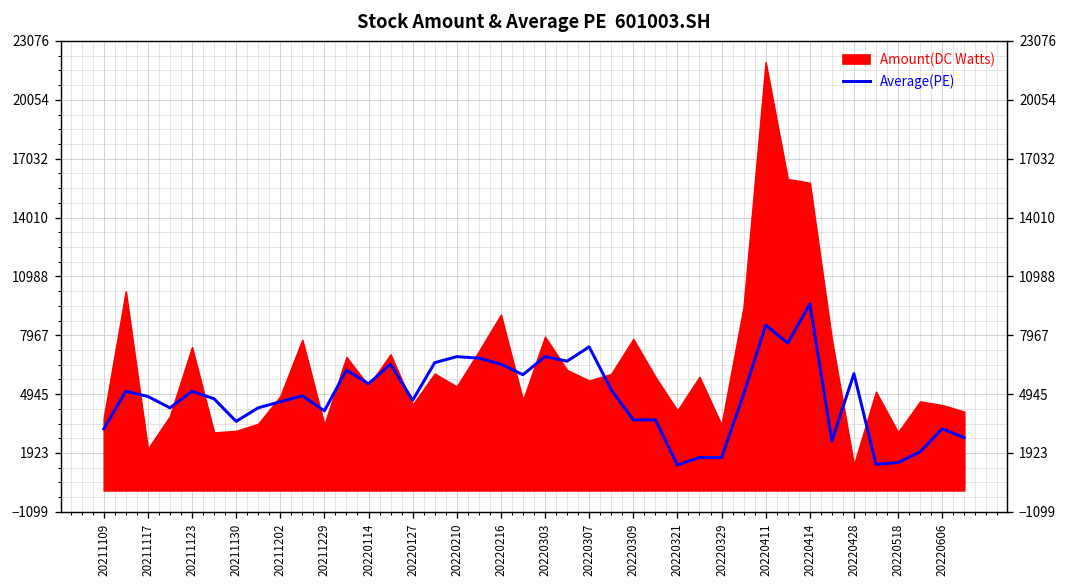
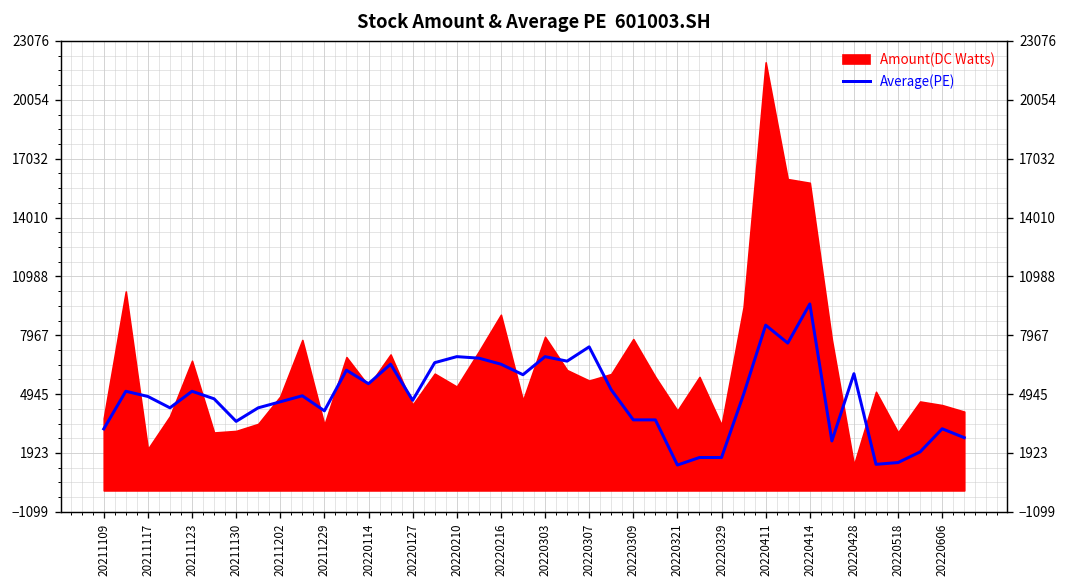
  {
    "Average(PE)": {
      "20211109": 3200,
      "20211117": 4800,
      "20211123": 5100,
      "20211130": 3500,
      "20211202": 4500,
      "20211229": 4100,
      "20220127": 4600,
      "20220210": 6900,
      "20220216": 6500,
      "20220303": 6900,
      "20220307": 7400,
      "20220309": 3600,
      "20220321": 1300,
      "20220329": 1700,
      "20220411": 8500,
      "20220414": 9600,
      "20220428": 6000,
      "20220518": 1400,
      "20220606": 3200
    },
    "Amount(DC Watts)": {
      "20211109": 3700,
      "20211117": 2100,
-     "20211123": 7400,
+     "20211123": 6700,
      "20211130": 3100,
      "20211202": 4800,
      "20211229": 3400,
      "20220127": 4400,
      "20220210": 5300,
      "20220216": 9000,
      "20220303": 7900,
      "20220307": 5600,
      "20220309": 7800,
      "20220321": 4100,
      "20220329": 3400,
      "20220411": 22000,
      "20220414": 15800,
      "20220428": 1300,
      "20220518": 3000,
      "20220606": 4400
    }
  }
